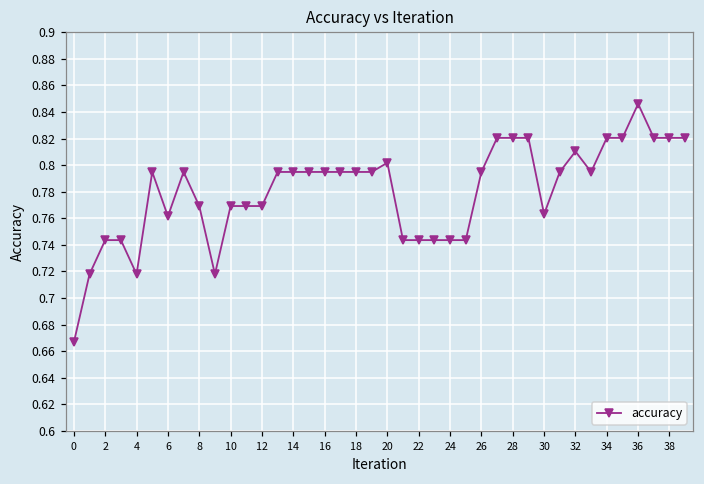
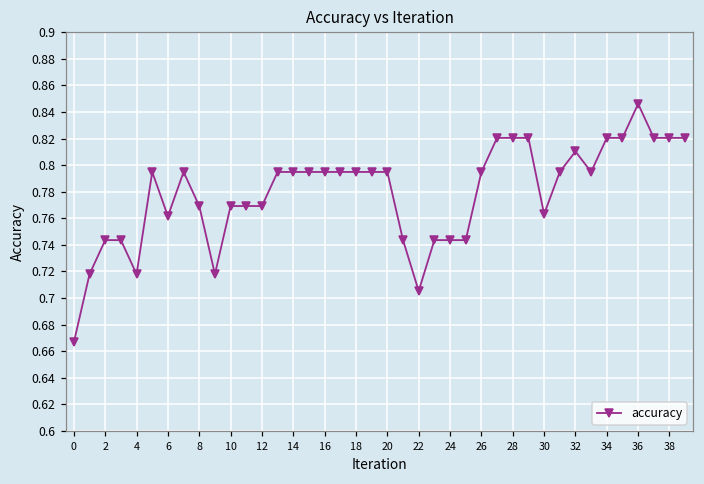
  {
    "0": 0.667,
    "2": 0.744,
    "4": 0.718,
    "6": 0.762,
    "8": 0.769,
    "10": 0.769,
    "12": 0.769,
    "14": 0.795,
    "16": 0.795,
    "18": 0.795,
-   "20": 0.802,
-   "22": 0.744,
+   "20": 0.795,
+   "22": 0.705,
    "24": 0.744,
    "26": 0.795,
    "28": 0.821,
    "30": 0.763,
    "32": 0.810,
    "34": 0.821,
    "36": 0.846,
    "38": 0.821
  }
